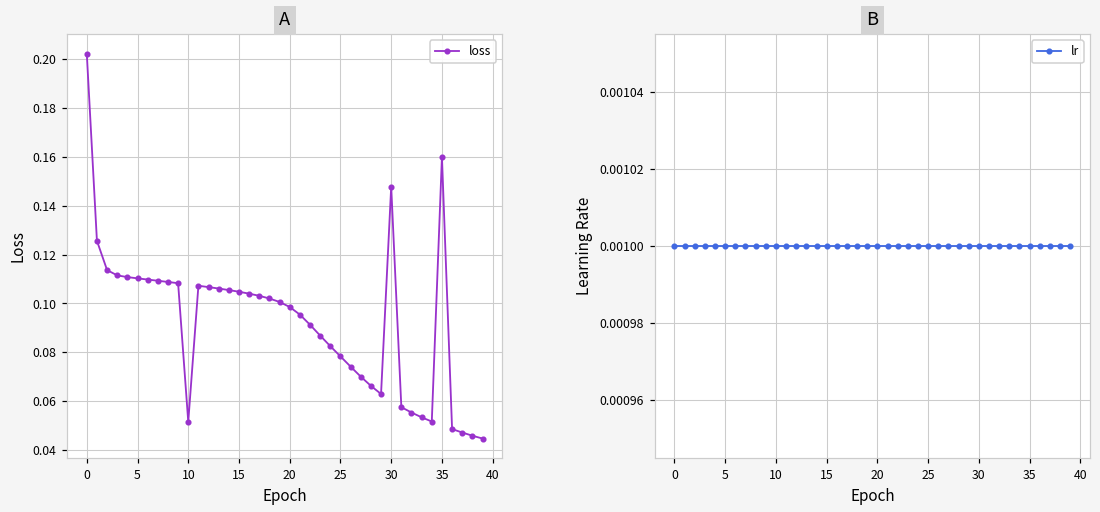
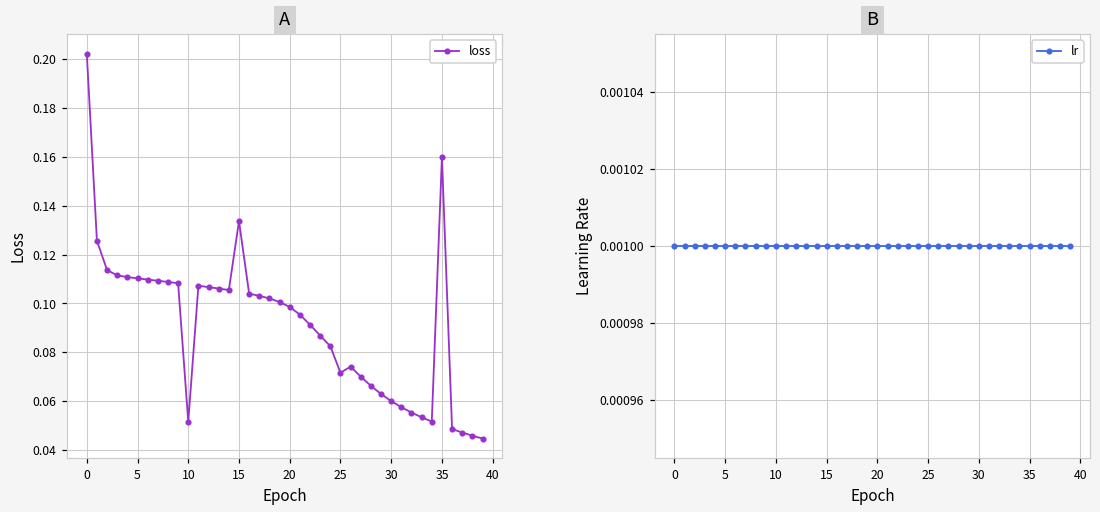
  {
    "A": {
      "0": 0.202,
      "5": 0.110,
      "10": 0.052,
-     "15": 0.105,
+     "15": 0.134,
      "20": 0.099,
-     "25": 0.078,
-     "30": 0.148,
+     "25": 0.072,
+     "30": 0.060,
      "35": 0.160
    },
    "B": {
      "0": 0.001000,
      "5": 0.001000,
      "10": 0.001000,
      "15": 0.001000,
      "20": 0.001000,
      "25": 0.001000,
      "30": 0.001000,
      "35": 0.001000
    }
  }
